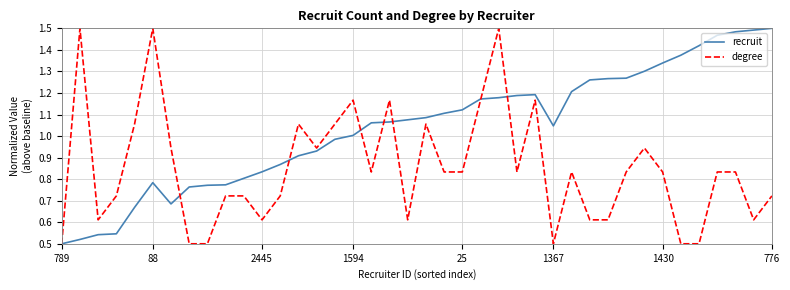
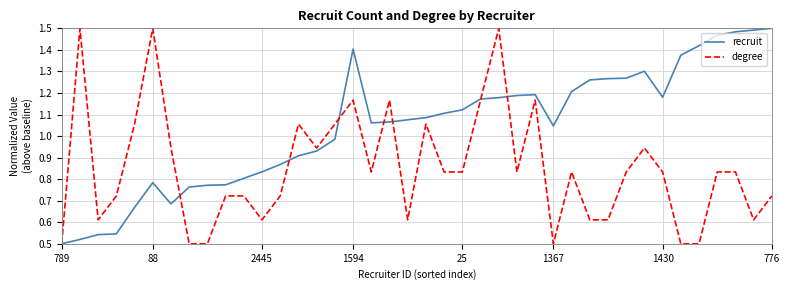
  {
    "recruit": {
      "88": 0.78,
      "2445": 0.83,
-     "1594": 1.00,
+     "1594": 1.40,
      "1367": 1.05,
-     "1430": 1.34,
+     "1430": 1.18,
      "776": 1.50
    },
    "degree": {
      "88": 1.50,
      "2445": 0.61,
      "1594": 1.17,
      "1367": 0.50,
      "1430": 0.83,
      "776": 0.72
    }
  }
